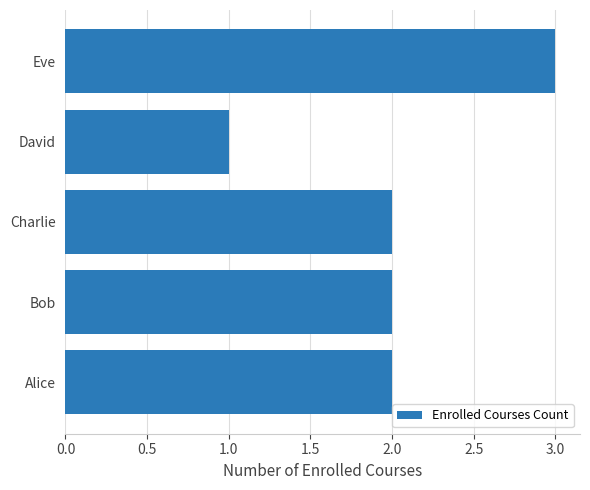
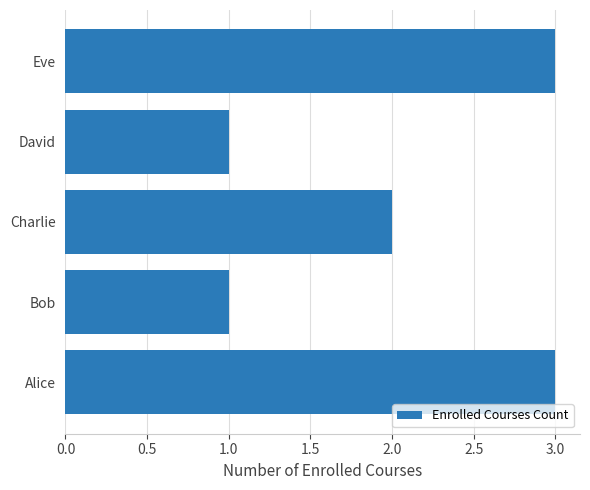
  {
    "Eve": 3,
    "David": 1,
    "Charlie": 2,
-   "Bob": 2,
-   "Alice": 2
+   "Bob": 1,
+   "Alice": 3
  }
